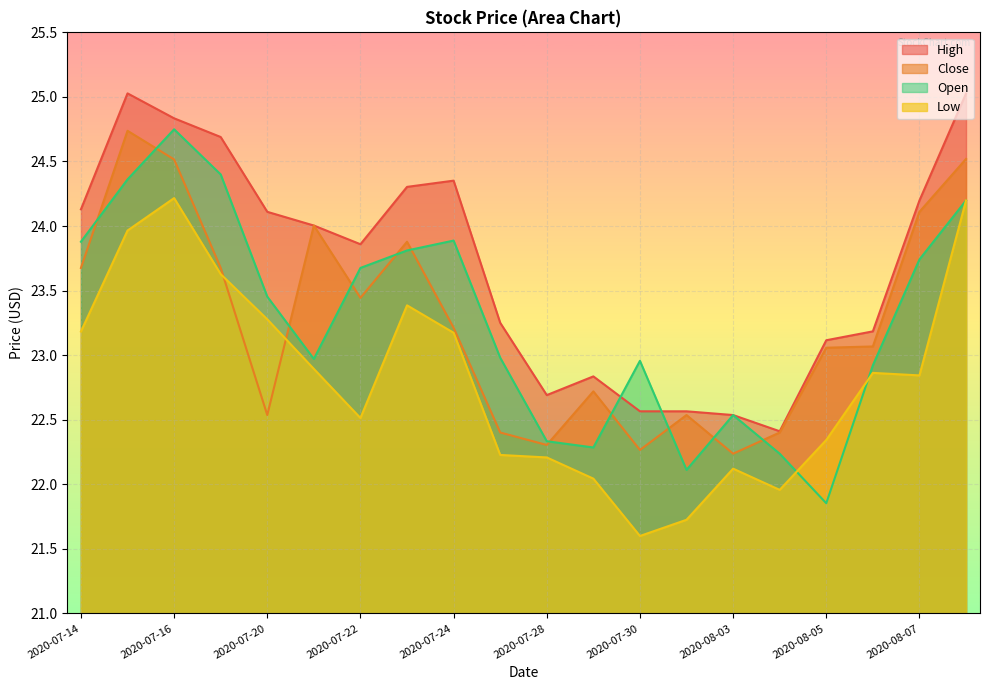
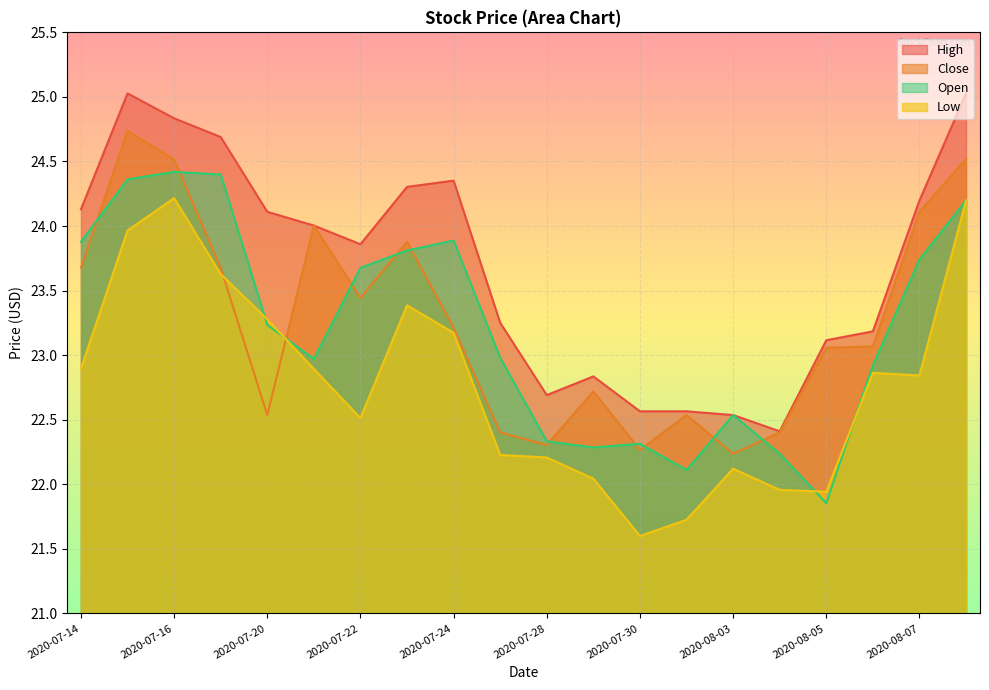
  {
    "Open": {
      "2020-07-14": 23.88,
-     "2020-07-16": 24.75,
-     "2020-07-20": 23.45,
+     "2020-07-16": 24.42,
+     "2020-07-20": 23.24,
      "2020-07-22": 23.68,
      "2020-07-24": 23.89,
      "2020-07-28": 22.33,
-     "2020-07-30": 22.96,
+     "2020-07-30": 22.31,
      "2020-08-05": 21.85,
      "2020-08-07": 23.74
    },
    "Low": {
-     "2020-07-14": 23.18,
+     "2020-07-14": 22.90,
      "2020-07-16": 24.22,
      "2020-07-20": 23.28,
      "2020-07-22": 22.51,
      "2020-07-24": 23.17,
      "2020-07-28": 22.21,
      "2020-07-30": 21.60,
      "2020-08-03": 22.12,
-     "2020-08-05": 22.34,
+     "2020-08-05": 21.94,
      "2020-08-07": 22.84
    }
  }
